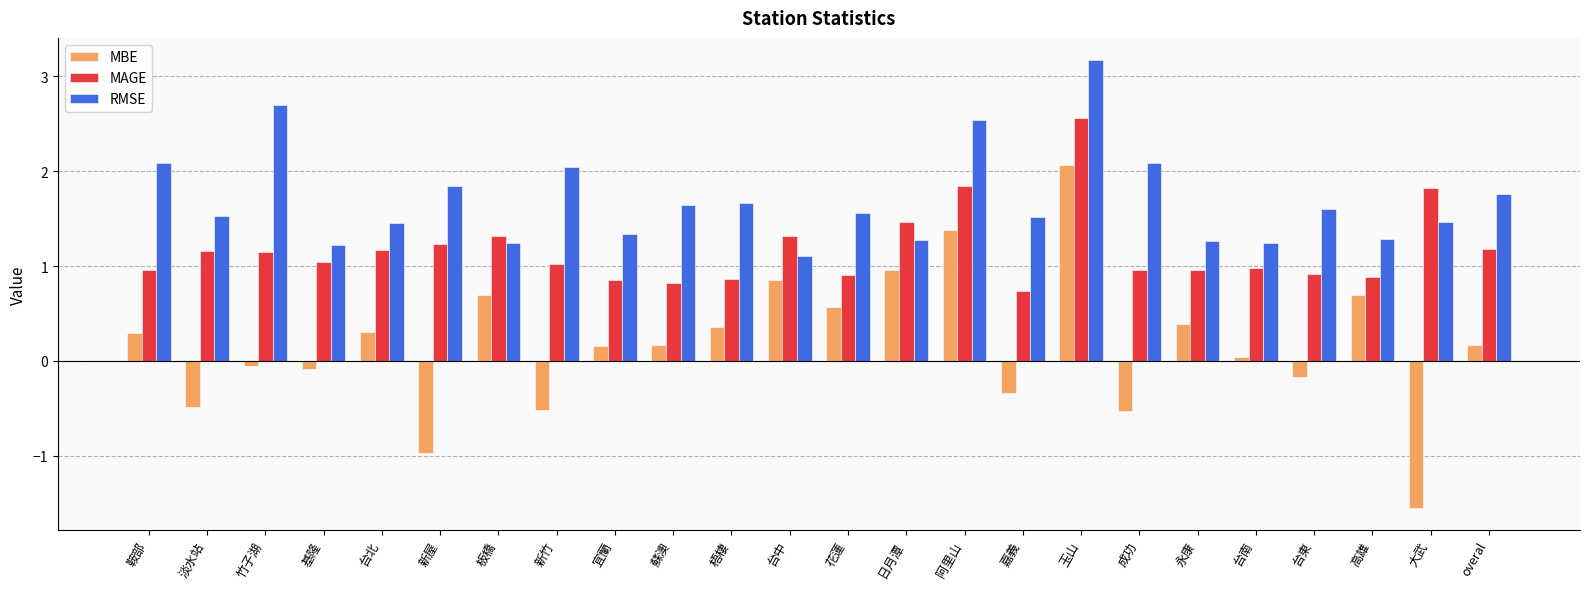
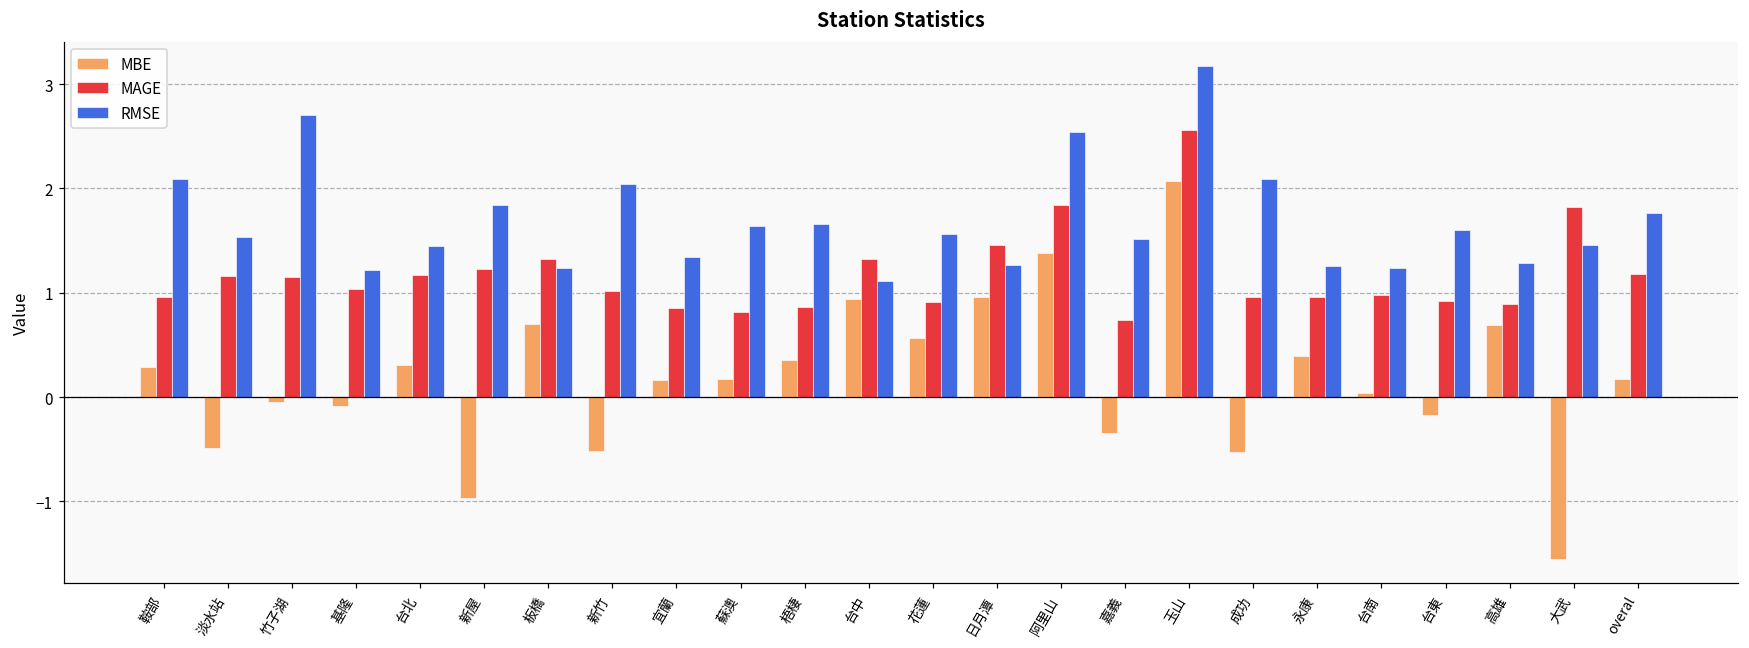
  {
    "MBE": {
      "鞍部": 0.3,
      "淡水站": -0.5,
      "竹子湖": -0.1,
      "基隆": -0.1,
      "台北": 0.3,
      "新屋": -1.0,
      "板橋": 0.7,
      "新竹": -0.5,
      "宜蘭": 0.2,
      "蘇澳": 0.2,
      "梧棲": 0.4,
-     "台中": 0.85,
+     "台中": 0.94,
      "花蓮": 0.6,
      "日月潭": 1.0,
      "阿里山": 1.4,
      "嘉義": -0.3,
      "玉山": 2.1,
      "成功": -0.5,
      "永康": 0.4,
      "台南": 0.0,
      "台東": -0.2,
      "高雄": 0.7,
      "大武": -1.6,
      "overal": 0.2
    },
    "MAGE": {
      "鞍部": 1.0,
      "淡水站": 1.2,
      "竹子湖": 1.2,
      "基隆": 1.0,
      "台北": 1.2,
      "新屋": 1.2,
      "板橋": 1.3,
      "新竹": 1.0,
      "宜蘭": 0.9,
      "蘇澳": 0.8,
      "梧棲": 0.9,
      "台中": 1.3,
      "花蓮": 0.9,
      "日月潭": 1.5,
      "阿里山": 1.8,
      "嘉義": 0.7,
      "玉山": 2.6,
      "成功": 1.0,
      "永康": 1.0,
      "台南": 1.0,
      "台東": 0.9,
      "高雄": 0.9,
      "大武": 1.8,
      "overal": 1.2
    },
    "RMSE": {
      "鞍部": 2.1,
      "淡水站": 1.5,
      "竹子湖": 2.7,
      "基隆": 1.2,
      "台北": 1.5,
      "新屋": 1.8,
      "板橋": 1.2,
      "新竹": 2.0,
      "宜蘭": 1.3,
      "蘇澳": 1.6,
      "梧棲": 1.7,
      "台中": 1.1,
      "花蓮": 1.6,
      "日月潭": 1.3,
      "阿里山": 2.5,
      "嘉義": 1.5,
      "玉山": 3.2,
      "成功": 2.1,
      "永康": 1.3,
      "台南": 1.2,
      "台東": 1.6,
      "高雄": 1.3,
      "大武": 1.5,
      "overal": 1.8
    }
  }
